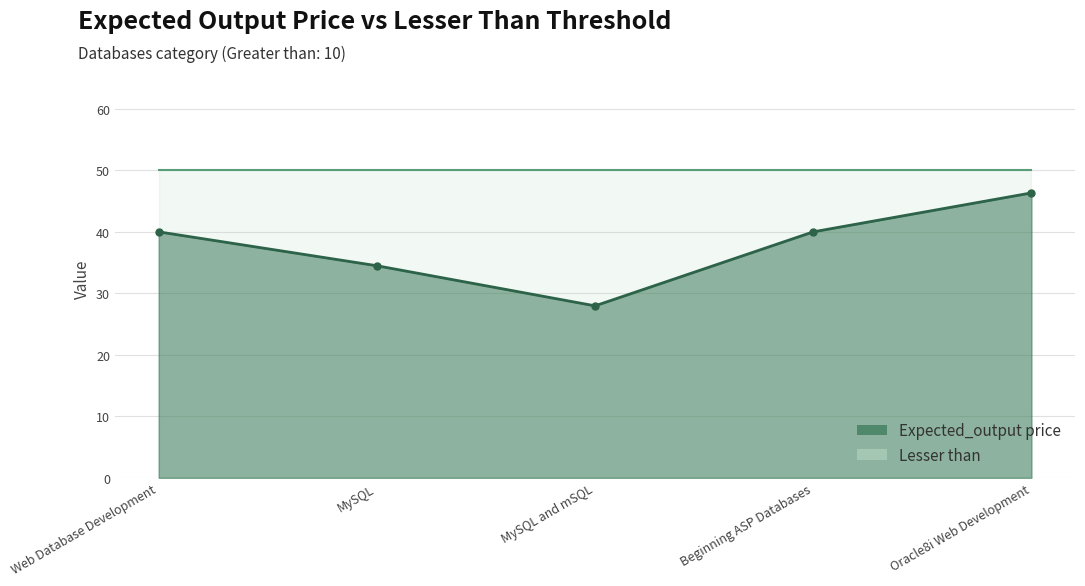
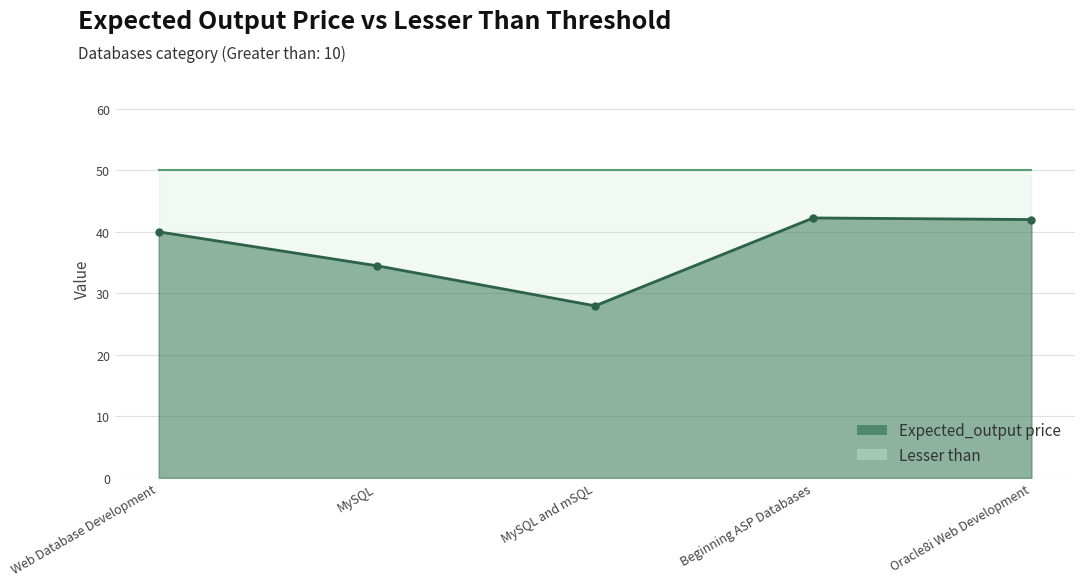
  {
    "Lesser than": {
      "Web Database Development": 50,
      "MySQL": 50,
      "MySQL and mSQL": 50,
      "Beginning ASP Databases": 50,
      "Oracle8i Web Development": 50
    },
    "Expected_output price": {
      "Web Database Development": 40,
      "MySQL": 34,
      "MySQL and mSQL": 28,
-     "Beginning ASP Databases": 40,
-     "Oracle8i Web Development": 46
+     "Beginning ASP Databases": 42,
+     "Oracle8i Web Development": 42
    }
  }
